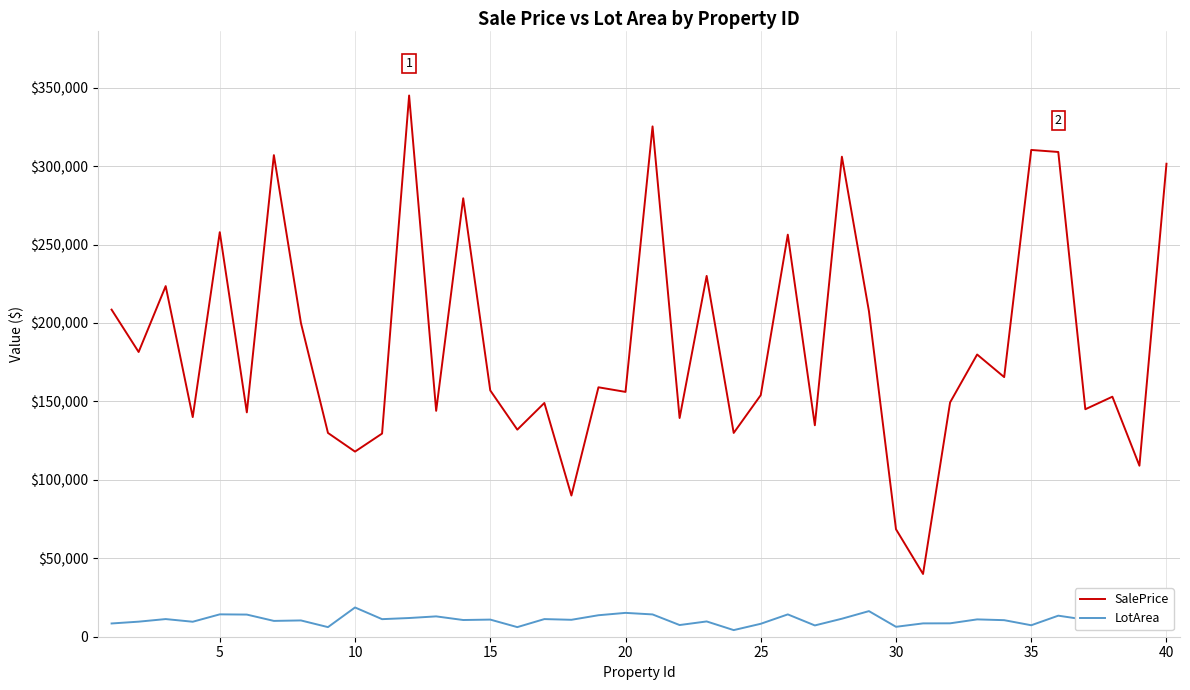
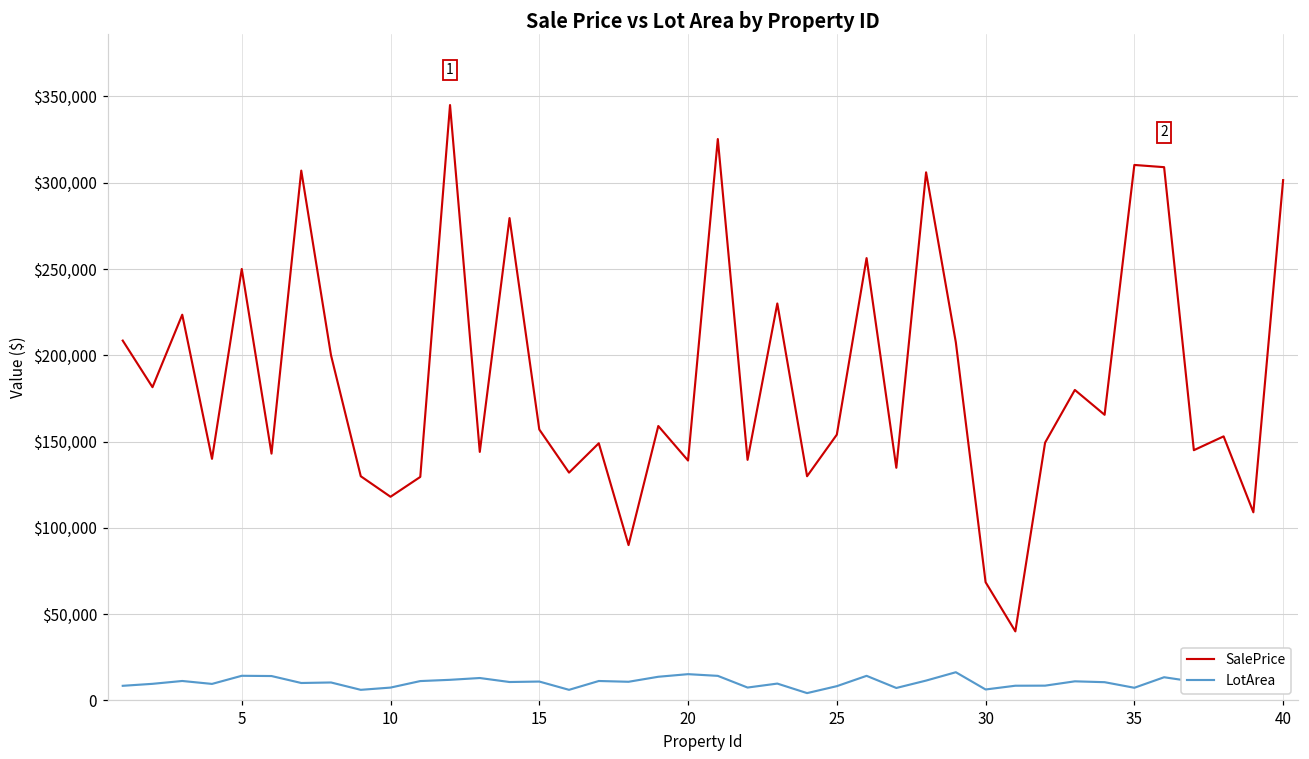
  {
    "SalePrice": {
-     "5": "$258,000",
+     "5": "$250,000",
      "10": "$118,000",
      "15": "$157,000",
-     "20": "$156,000",
+     "20": "$139,000",
      "25": "$154,000",
      "30": "$69,000",
      "35": "$310,000",
      "40": "$302,000"
    },
    "LotArea": {
      "5": "$14,000",
-     "10": "$19,000",
+     "10": "$7,000",
      "15": "$11,000",
      "20": "$15,000",
      "25": "$8,000",
      "30": "$6,000",
      "35": "$7,000"
    }
  }
